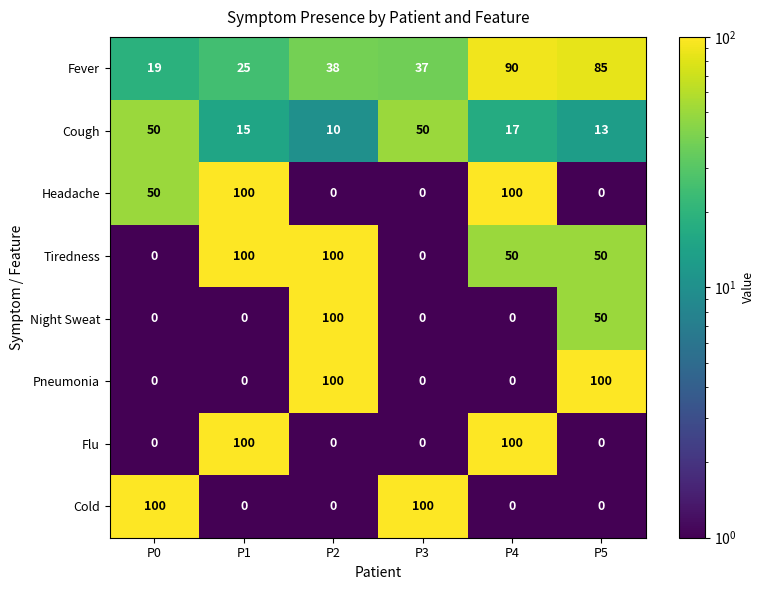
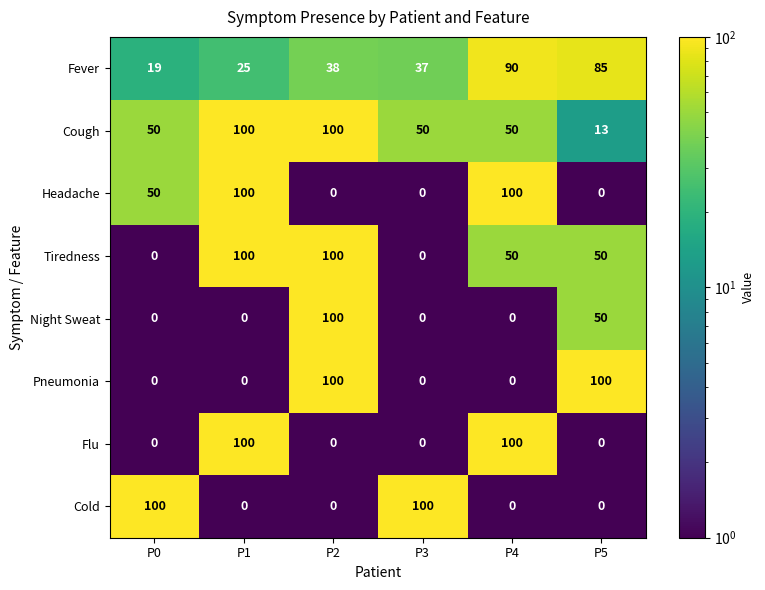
  {
    "Fever": {
      "P0": 19,
      "P1": 25,
      "P2": 38,
      "P3": 37,
      "P4": 90,
      "P5": 85
    },
    "Cough": {
      "P0": 50,
-     "P1": 15,
-     "P2": 10,
+     "P1": 100,
+     "P2": 100,
      "P3": 50,
-     "P4": 17,
+     "P4": 50,
      "P5": 13
    },
    "Headache": {
      "P0": 50,
      "P1": 100,
      "P2": 0,
      "P3": 0,
      "P4": 100,
      "P5": 0
    },
    "Tiredness": {
      "P0": 0,
      "P1": 100,
      "P2": 100,
      "P3": 0,
      "P4": 50,
      "P5": 50
    },
    "Night Sweat": {
      "P0": 0,
      "P1": 0,
      "P2": 100,
      "P3": 0,
      "P4": 0,
      "P5": 50
    },
    "Pneumonia": {
      "P0": 0,
      "P1": 0,
      "P2": 100,
      "P3": 0,
      "P4": 0,
      "P5": 100
    },
    "Flu": {
      "P0": 0,
      "P1": 100,
      "P2": 0,
      "P3": 0,
      "P4": 100,
      "P5": 0
    },
    "Cold": {
      "P0": 100,
      "P1": 0,
      "P2": 0,
      "P3": 100,
      "P4": 0,
      "P5": 0
    }
  }
